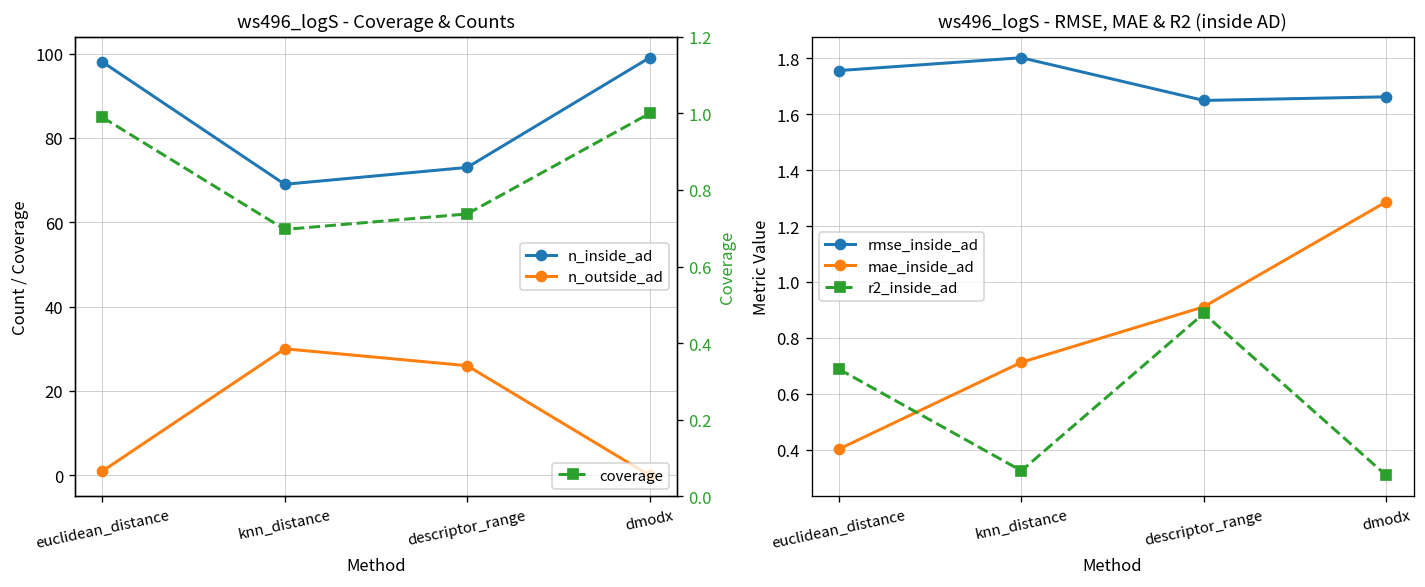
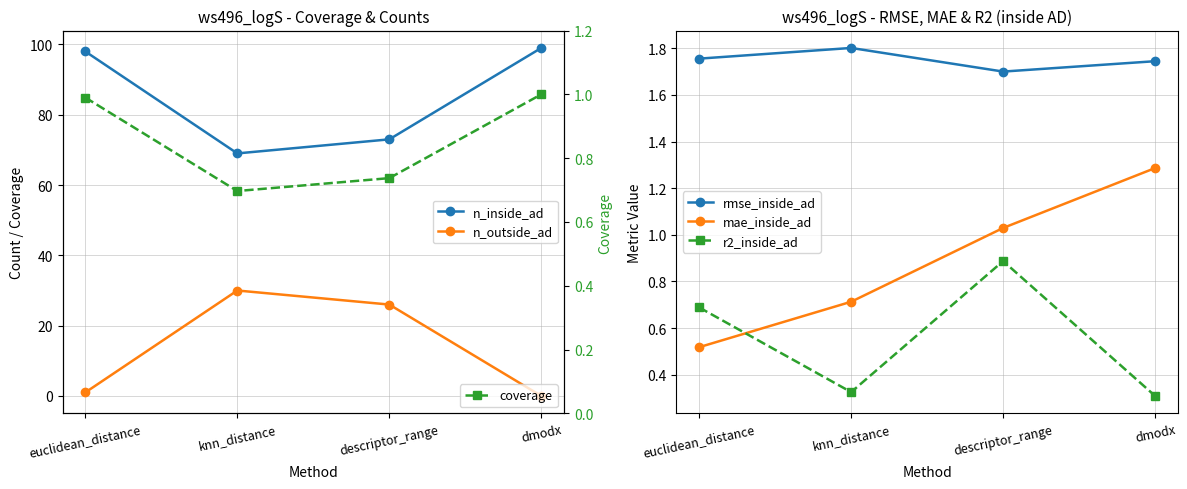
  {
    "ws496_logS - RMSE, MAE & R2 (inside AD)": {
      "rmse_inside_ad": {
        "euclidean_distance": 1.76,
        "knn_distance": 1.80,
-       "descriptor_range": 1.65,
-       "dmodx": 1.66
+       "descriptor_range": 1.70,
+       "dmodx": 1.74
      },
      "mae_inside_ad": {
-       "euclidean_distance": 0.40,
+       "euclidean_distance": 0.52,
        "knn_distance": 0.71,
-       "descriptor_range": 0.91,
+       "descriptor_range": 1.03,
        "dmodx": 1.29
      },
      "r2_inside_ad": {
        "euclidean_distance": 0.69,
        "knn_distance": 0.32,
        "descriptor_range": 0.89,
        "dmodx": 0.31
      }
    }
  }
